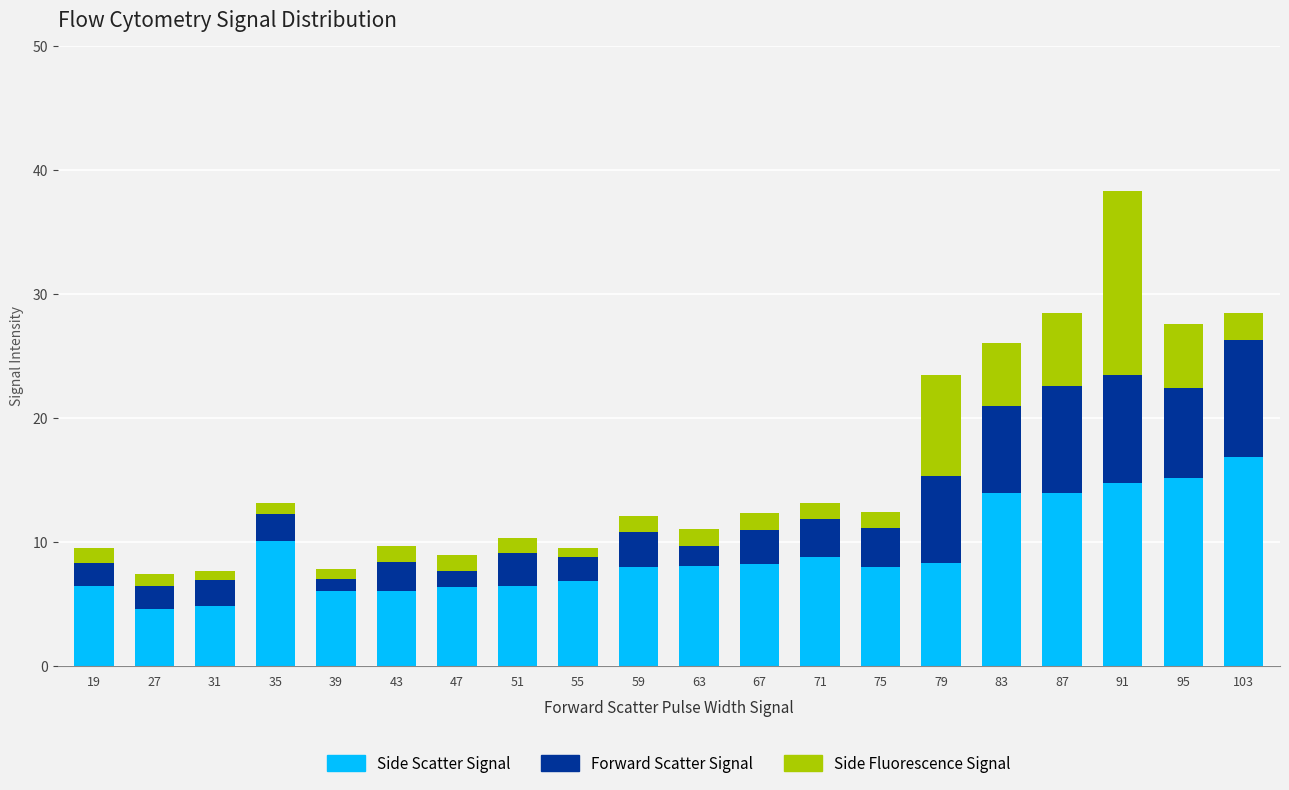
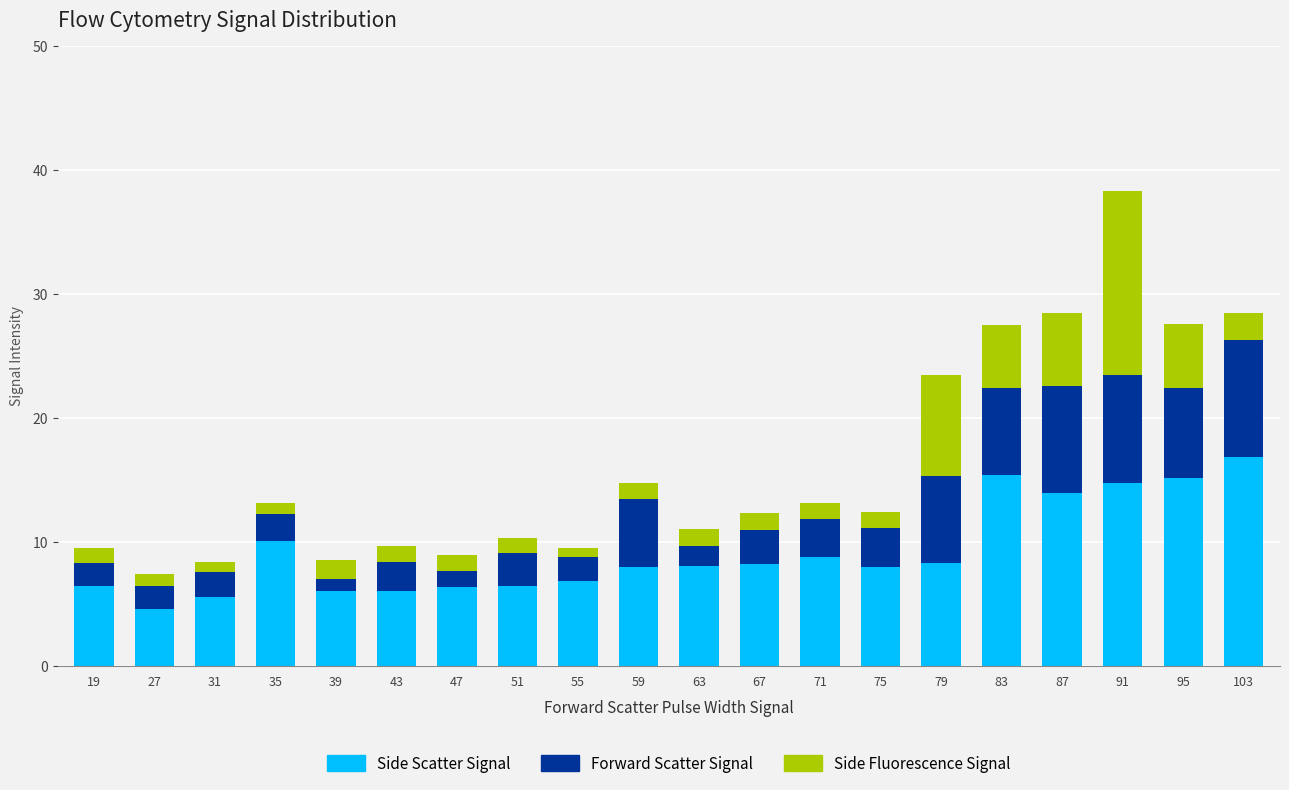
  {
    "Side Scatter Signal": {
      "19": 6.5,
      "27": 4.6,
-     "31": 4.8,
+     "31": 5.5,
      "35": 10.1,
      "39": 6.1,
      "43": 6.1,
      "47": 6.3,
      "51": 6.5,
      "55": 6.9,
      "59": 7.9,
      "63": 8.1,
      "67": 8.2,
      "71": 8.7,
      "75": 8.0,
      "79": 8.3,
-     "83": 13.9,
+     "83": 15.4,
      "87": 13.9,
      "91": 14.7,
      "95": 15.1,
      "103": 16.9
    },
    "Forward Scatter Signal": {
      "19": 1.8,
      "27": 1.8,
      "31": 2.1,
      "35": 2.2,
      "39": 0.9,
      "43": 2.3,
      "47": 1.3,
      "51": 2.6,
      "55": 1.9,
-     "59": 2.9,
+     "59": 5.5,
      "63": 1.6,
      "67": 2.7,
      "71": 3.1,
      "75": 3.1,
      "79": 7.0,
      "83": 7.0,
      "87": 8.6,
      "91": 8.7,
      "95": 7.3,
      "103": 9.4
    },
    "Side Fluorescence Signal": {
      "19": 1.3,
      "27": 1.0,
      "31": 0.7,
      "35": 0.9,
-     "39": 0.9,
+     "39": 1.6,
      "43": 1.3,
      "47": 1.3,
      "51": 1.3,
      "55": 0.7,
      "59": 1.3,
      "63": 1.4,
      "67": 1.4,
      "71": 1.3,
      "75": 1.3,
      "79": 8.2,
      "83": 5.1,
      "87": 5.9,
      "91": 14.9,
      "95": 5.1,
      "103": 2.2
    }
  }
